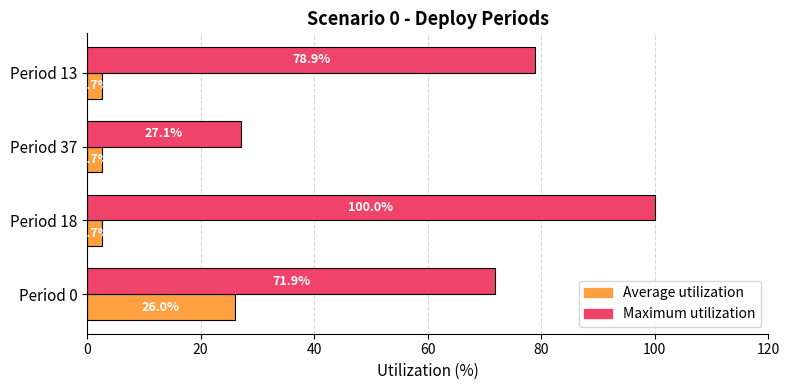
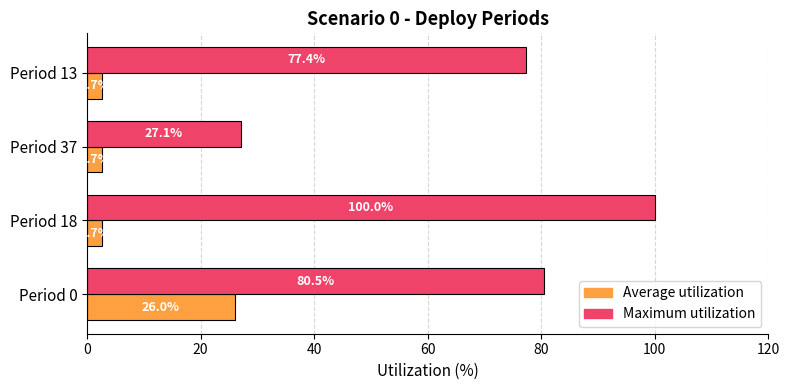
  {
    "Average utilization": {
      "Period 0": "26.0%"
    },
    "Maximum utilization": {
-     "Period 13": "78.9%",
+     "Period 13": "77.4%",
      "Period 37": "27.1%",
      "Period 18": "100.0%",
-     "Period 0": "71.9%"
+     "Period 0": "80.5%"
    }
  }
